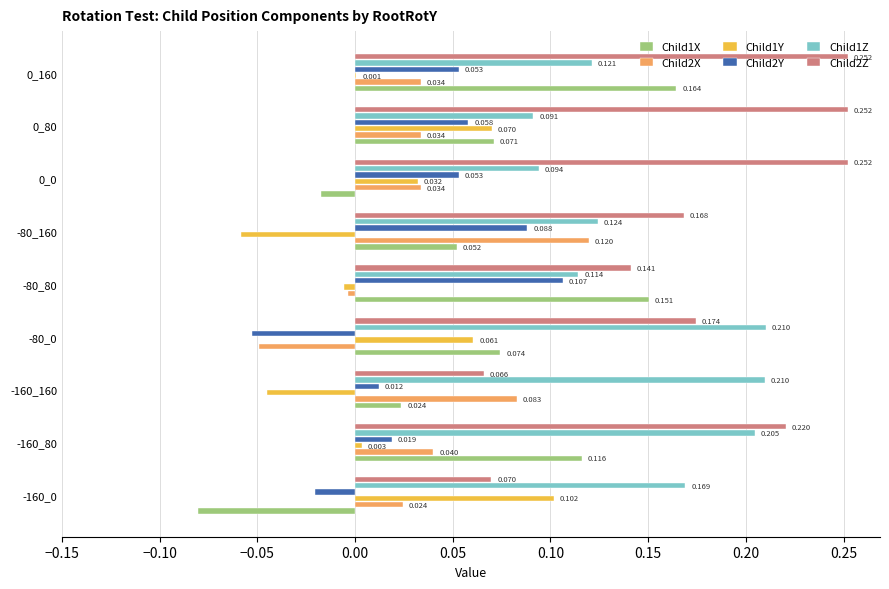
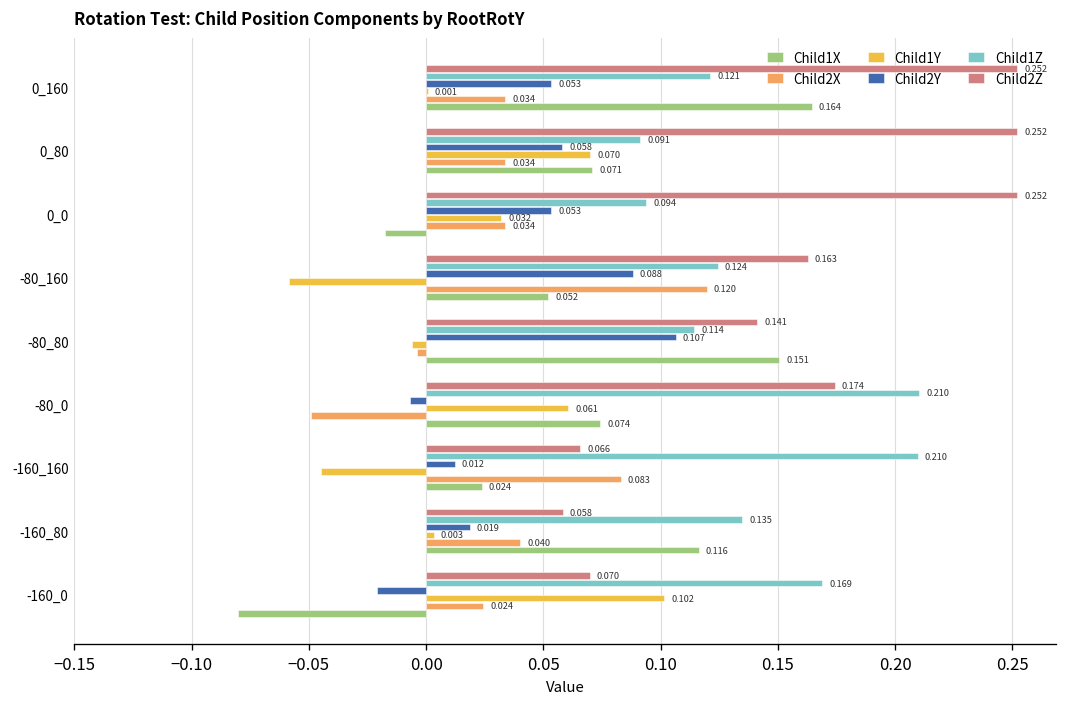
  {
    "Child1X": {
      "0_160": 0.164,
      "0_80": 0.071,
      "-80_160": 0.052,
      "-80_80": 0.151,
      "-80_0": 0.074,
      "-160_160": 0.024,
      "-160_80": 0.116
    },
    "Child2Y": {
-     "-80_0": -0.053,
+     "-80_0": -0.007,
      "-160_0": -0.021
    },
    "Child1Z": {
      "0_160": 0.121,
      "0_80": 0.091,
      "0_0": 0.094,
      "-80_160": 0.124,
      "-80_80": 0.114,
      "-80_0": 0.210,
      "-160_160": 0.210,
-     "-160_80": 0.205,
+     "-160_80": 0.135,
      "-160_0": 0.169
    },
    "Child2Z": {
      "0_160": 0.252,
      "0_80": 0.252,
      "0_0": 0.252,
-     "-80_160": 0.168,
+     "-80_160": 0.163,
      "-80_80": 0.141,
      "-80_0": 0.174,
      "-160_160": 0.066,
-     "-160_80": 0.220,
+     "-160_80": 0.058,
      "-160_0": 0.070
    }
  }
